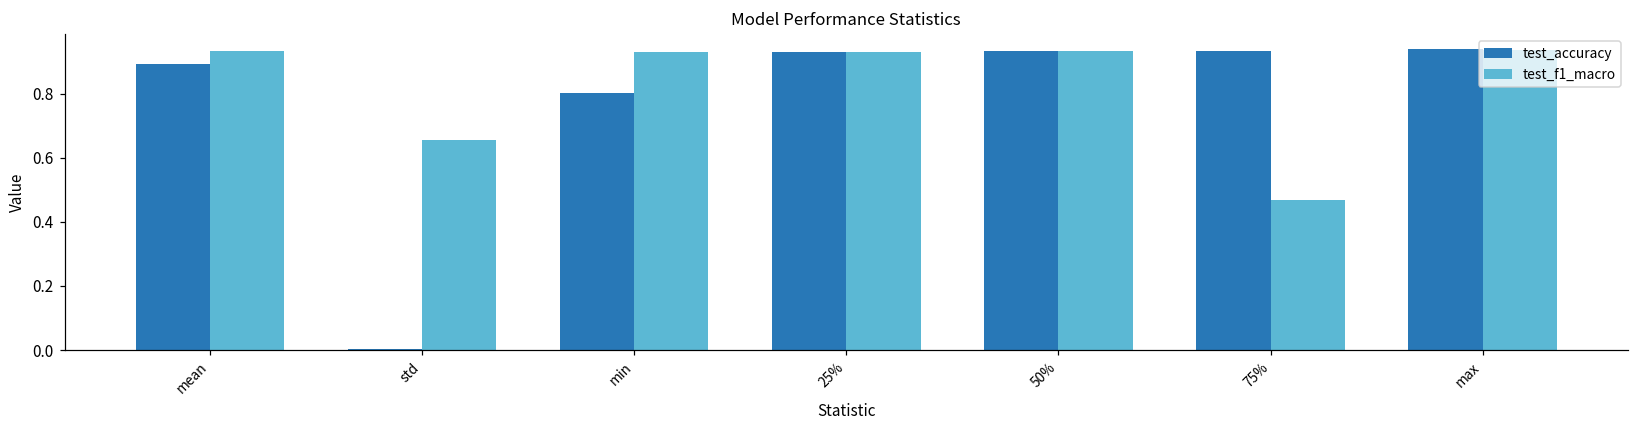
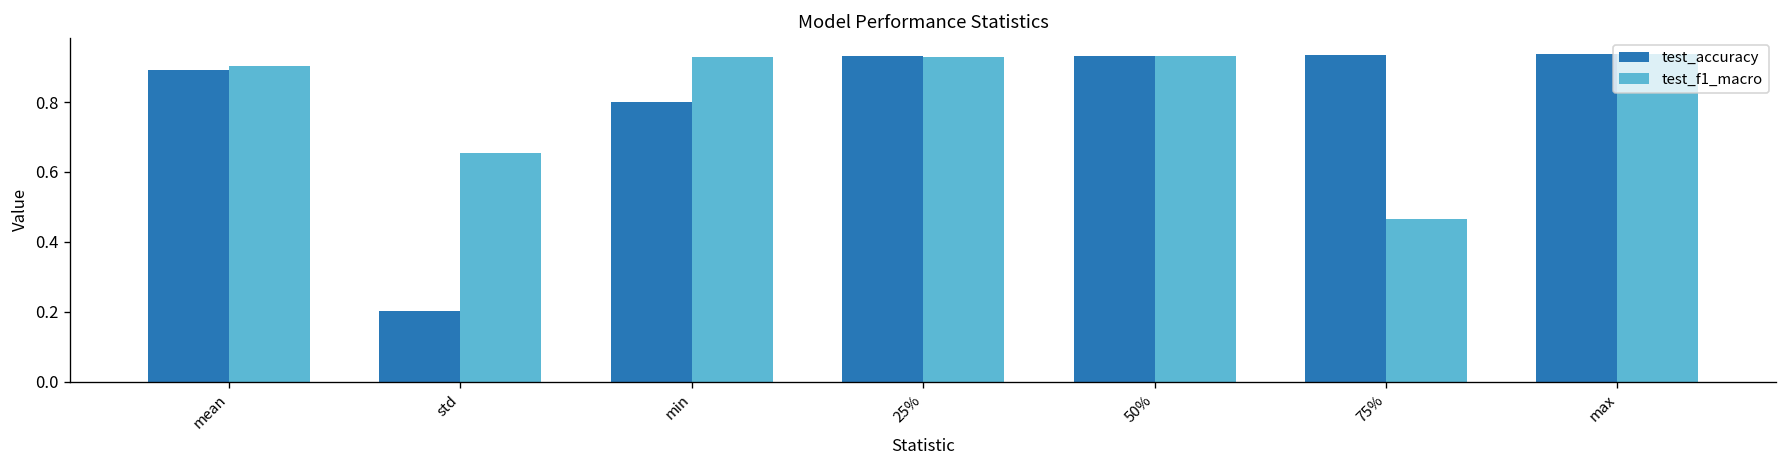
  {
    "test_accuracy": {
      "mean": 0.89,
-     "std": 0.00,
+     "std": 0.20,
      "min": 0.80,
      "25%": 0.93,
      "50%": 0.93,
      "75%": 0.93,
      "max": 0.94
    },
    "test_f1_macro": {
-     "mean": 0.93,
+     "mean": 0.90,
      "std": 0.65,
      "min": 0.93,
      "25%": 0.93,
      "50%": 0.93,
      "75%": 0.47
    }
  }
